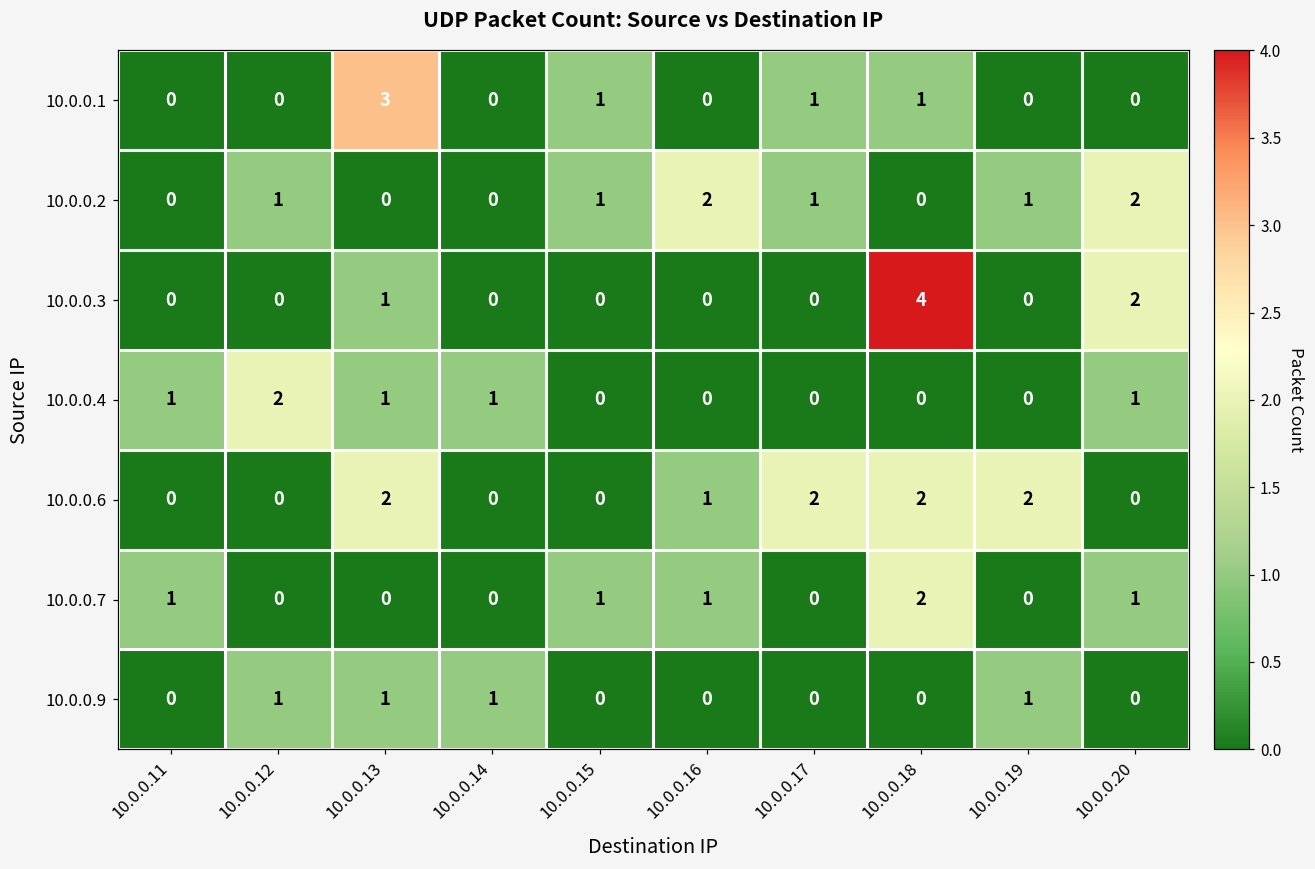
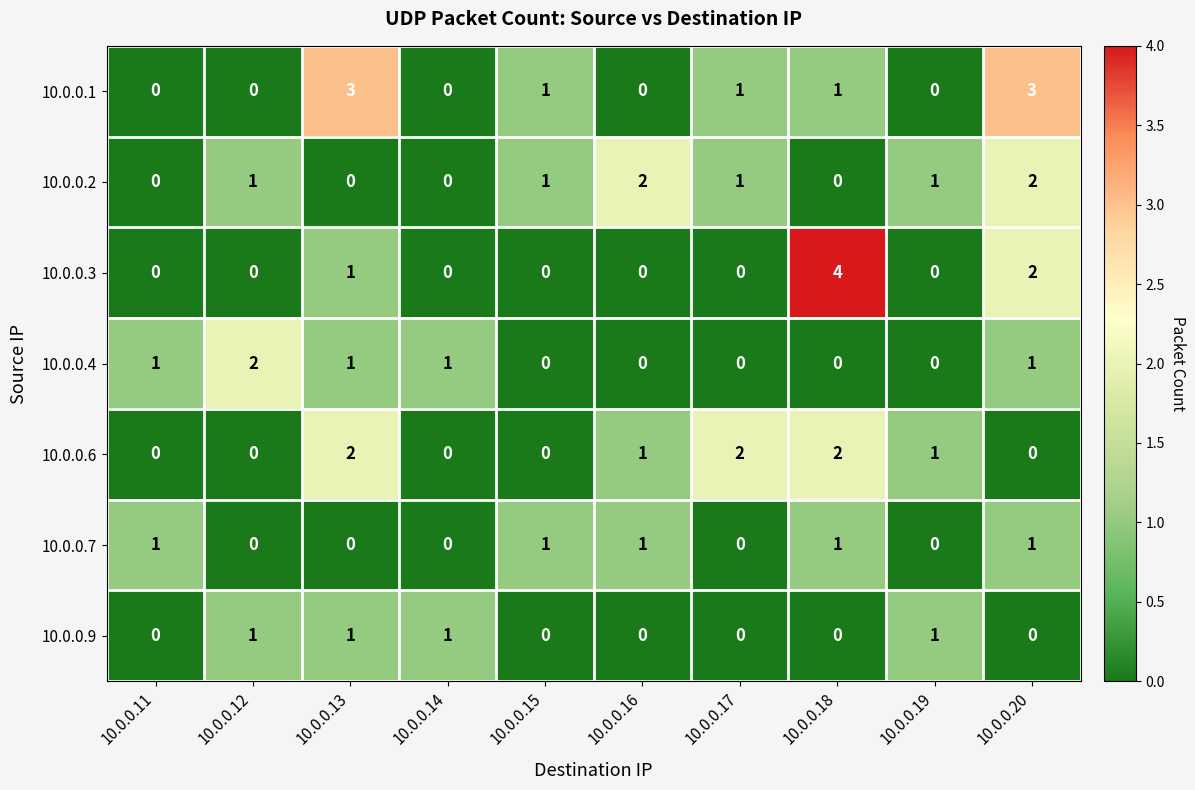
  {
    "10.0.0.1": {
      "10.0.0.11": 0,
      "10.0.0.12": 0,
      "10.0.0.13": 3,
      "10.0.0.14": 0,
      "10.0.0.15": 1,
      "10.0.0.16": 0,
      "10.0.0.17": 1,
      "10.0.0.18": 1,
      "10.0.0.19": 0,
-     "10.0.0.20": 0
+     "10.0.0.20": 3
    },
    "10.0.0.2": {
      "10.0.0.11": 0,
      "10.0.0.12": 1,
      "10.0.0.13": 0,
      "10.0.0.14": 0,
      "10.0.0.15": 1,
      "10.0.0.16": 2,
      "10.0.0.17": 1,
      "10.0.0.18": 0,
      "10.0.0.19": 1,
      "10.0.0.20": 2
    },
    "10.0.0.3": {
      "10.0.0.11": 0,
      "10.0.0.12": 0,
      "10.0.0.13": 1,
      "10.0.0.14": 0,
      "10.0.0.15": 0,
      "10.0.0.16": 0,
      "10.0.0.17": 0,
      "10.0.0.18": 4,
      "10.0.0.19": 0,
      "10.0.0.20": 2
    },
    "10.0.0.4": {
      "10.0.0.11": 1,
      "10.0.0.12": 2,
      "10.0.0.13": 1,
      "10.0.0.14": 1,
      "10.0.0.15": 0,
      "10.0.0.16": 0,
      "10.0.0.17": 0,
      "10.0.0.18": 0,
      "10.0.0.19": 0,
      "10.0.0.20": 1
    },
    "10.0.0.6": {
      "10.0.0.11": 0,
      "10.0.0.12": 0,
      "10.0.0.13": 2,
      "10.0.0.14": 0,
      "10.0.0.15": 0,
      "10.0.0.16": 1,
      "10.0.0.17": 2,
      "10.0.0.18": 2,
-     "10.0.0.19": 2,
+     "10.0.0.19": 1,
      "10.0.0.20": 0
    },
    "10.0.0.7": {
      "10.0.0.11": 1,
      "10.0.0.12": 0,
      "10.0.0.13": 0,
      "10.0.0.14": 0,
      "10.0.0.15": 1,
      "10.0.0.16": 1,
      "10.0.0.17": 0,
-     "10.0.0.18": 2,
+     "10.0.0.18": 1,
      "10.0.0.19": 0,
      "10.0.0.20": 1
    },
    "10.0.0.9": {
      "10.0.0.11": 0,
      "10.0.0.12": 1,
      "10.0.0.13": 1,
      "10.0.0.14": 1,
      "10.0.0.15": 0,
      "10.0.0.16": 0,
      "10.0.0.17": 0,
      "10.0.0.18": 0,
      "10.0.0.19": 1,
      "10.0.0.20": 0
    }
  }
